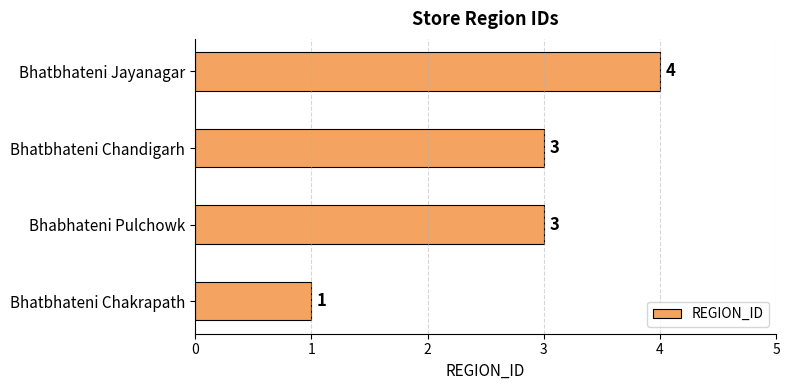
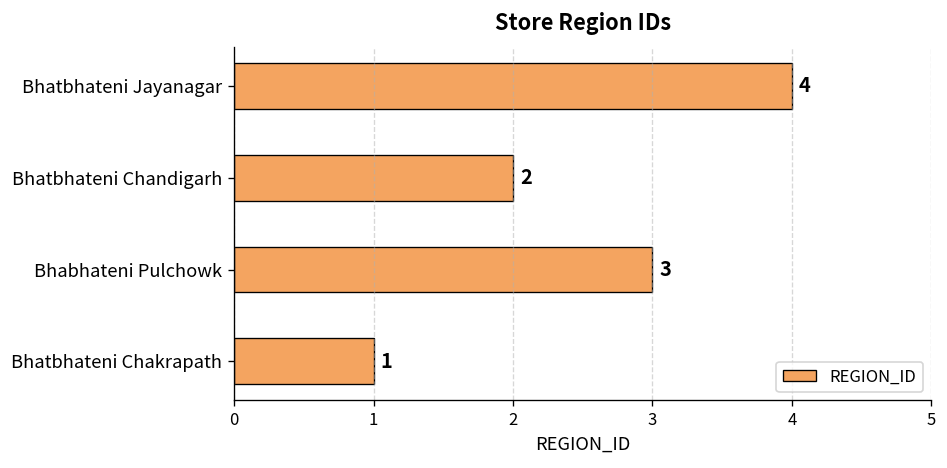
  {
    "Bhatbhateni Jayanagar": 4,
-   "Bhatbhateni Chandigarh": 3,
+   "Bhatbhateni Chandigarh": 2,
    "Bhabhateni Pulchowk": 3,
    "Bhatbhateni Chakrapath": 1
  }
